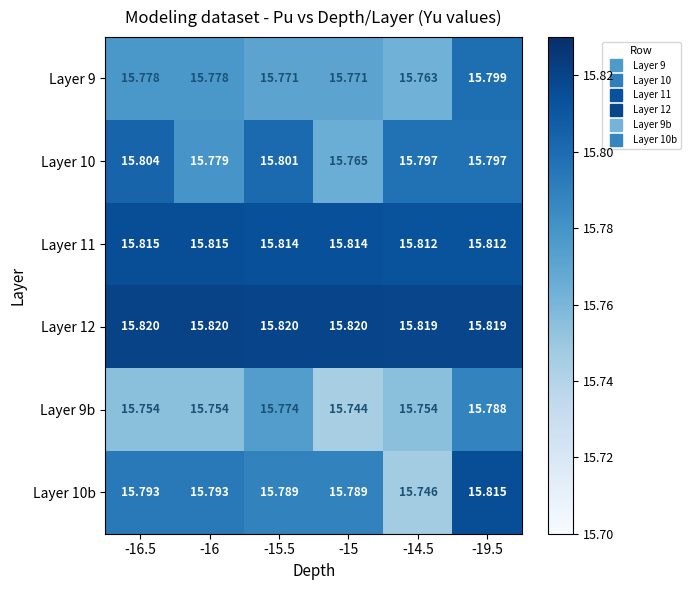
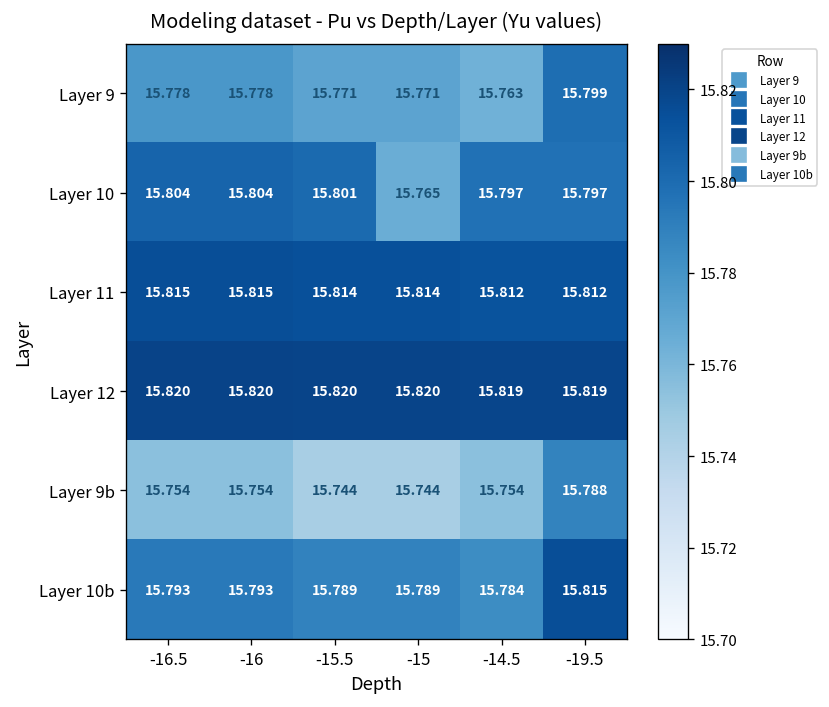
  {
    "Layer 9": {
      "-16.5": 15.778,
      "-16": 15.778,
      "-15.5": 15.771,
      "-15": 15.771,
      "-14.5": 15.763,
      "-19.5": 15.799
    },
    "Layer 10": {
      "-16.5": 15.804,
-     "-16": 15.779,
+     "-16": 15.804,
      "-15.5": 15.801,
      "-15": 15.765,
      "-14.5": 15.797,
      "-19.5": 15.797
    },
    "Layer 11": {
      "-16.5": 15.815,
      "-16": 15.815,
      "-15.5": 15.814,
      "-15": 15.814,
      "-14.5": 15.812,
      "-19.5": 15.812
    },
    "Layer 12": {
      "-16.5": 15.820,
      "-16": 15.820,
      "-15.5": 15.820,
      "-15": 15.820,
      "-14.5": 15.819,
      "-19.5": 15.819
    },
    "Layer 9b": {
      "-16.5": 15.754,
      "-16": 15.754,
-     "-15.5": 15.774,
+     "-15.5": 15.744,
      "-15": 15.744,
      "-14.5": 15.754,
      "-19.5": 15.788
    },
    "Layer 10b": {
      "-16.5": 15.793,
      "-16": 15.793,
      "-15.5": 15.789,
      "-15": 15.789,
-     "-14.5": 15.746,
+     "-14.5": 15.784,
      "-19.5": 15.815
    }
  }
